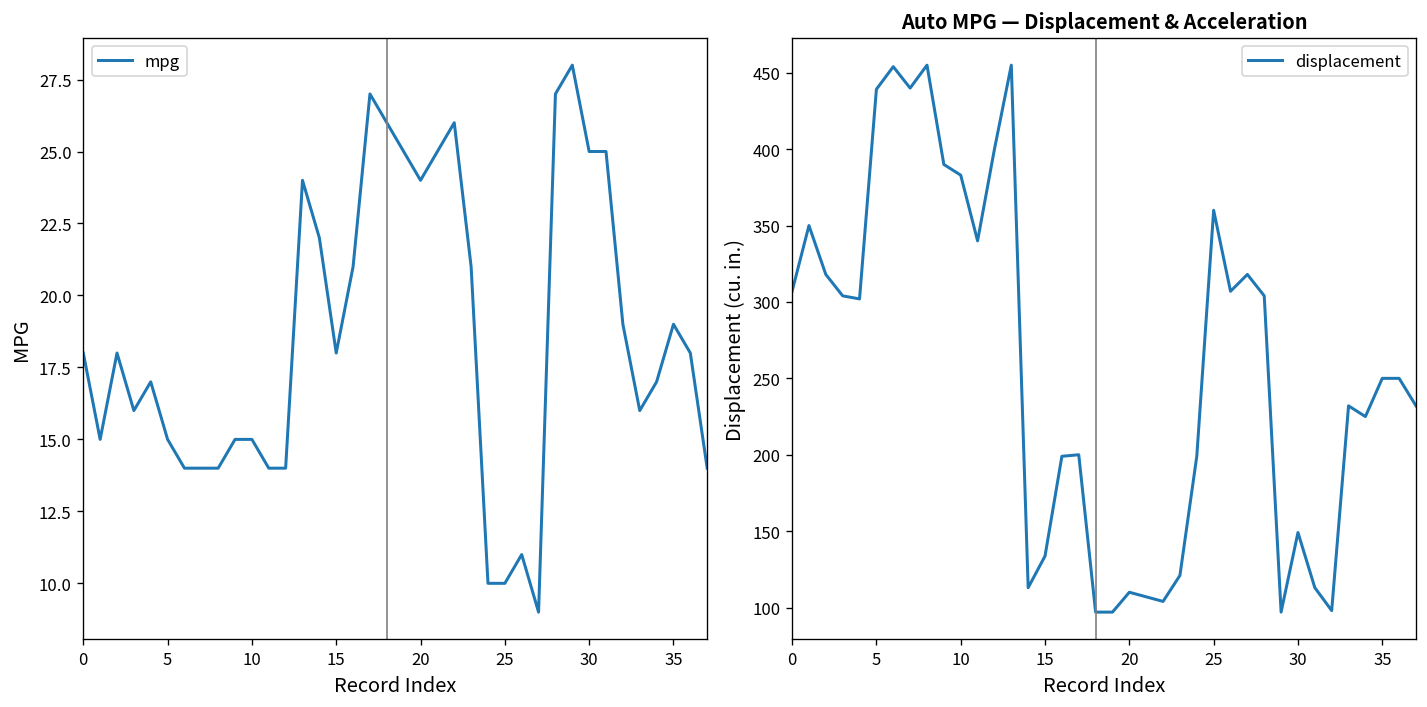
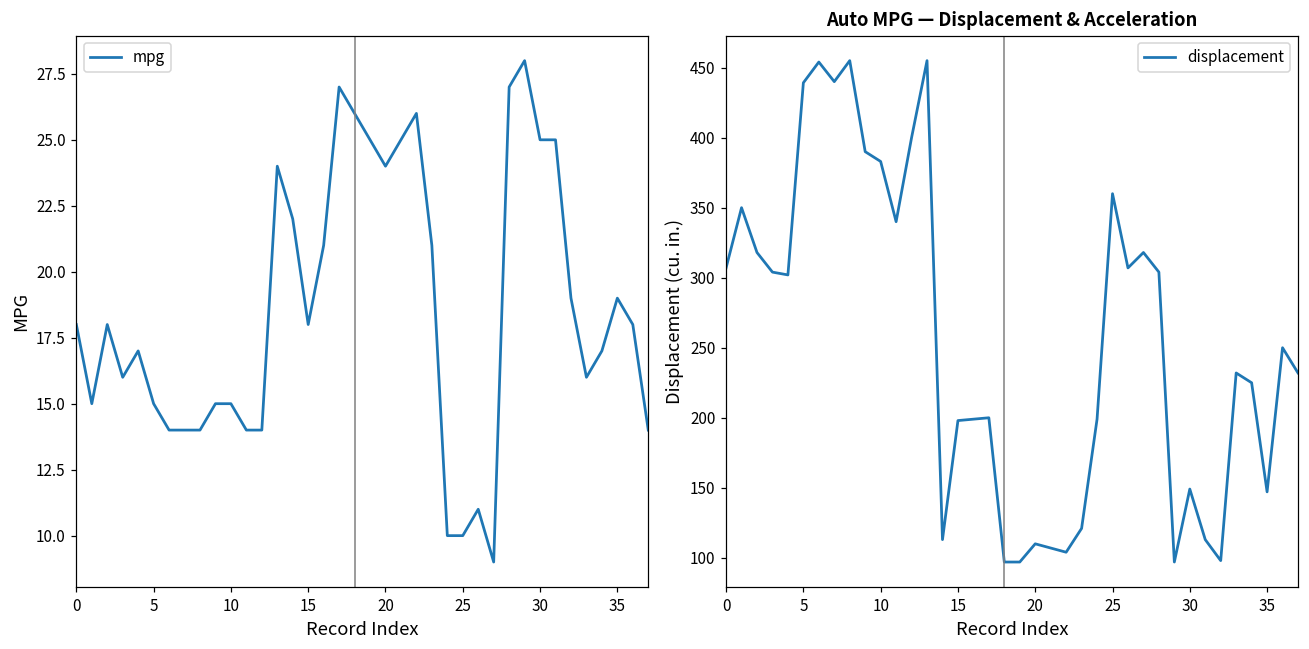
  {
    "Auto MPG — Displacement & Acceleration": {
      "0": 307,
      "5": 439,
      "10": 383,
-     "15": 134,
+     "15": 198,
      "20": 110,
      "25": 360,
      "30": 149,
-     "35": 250
+     "35": 147
    }
  }
